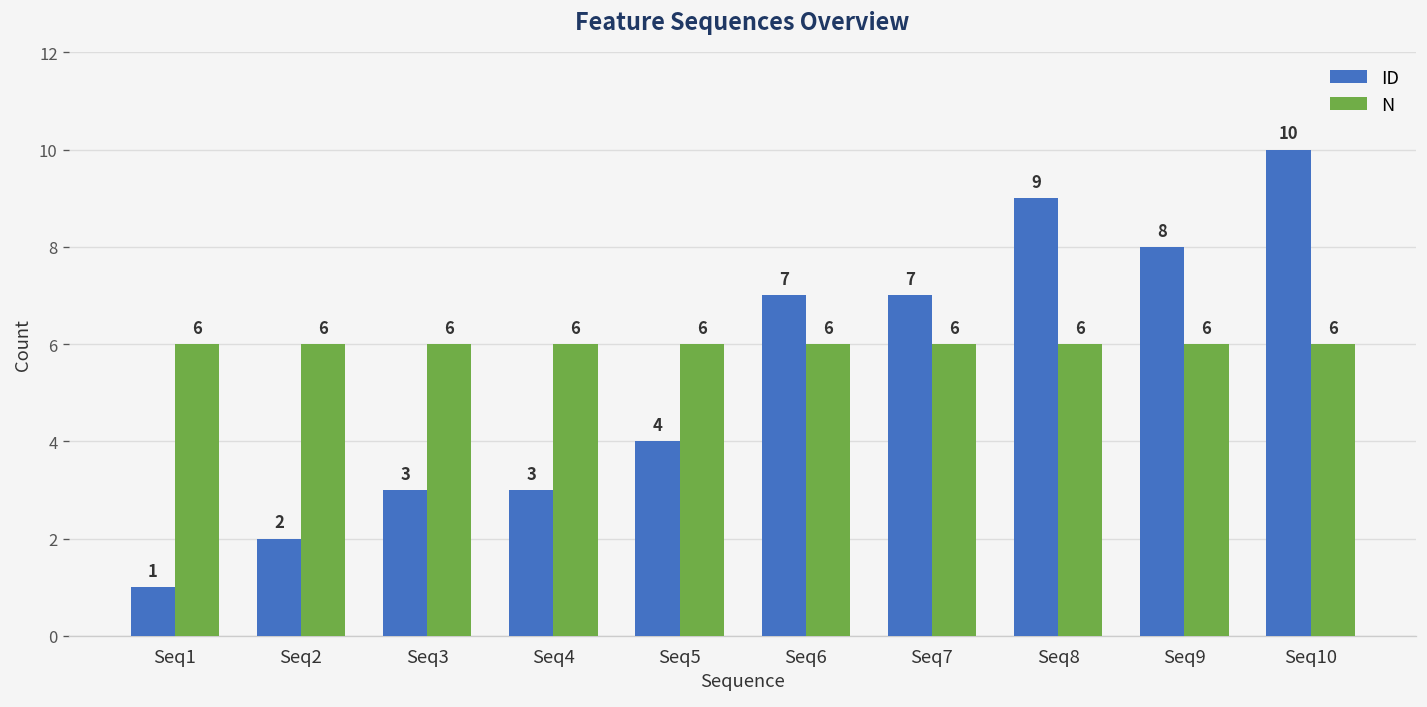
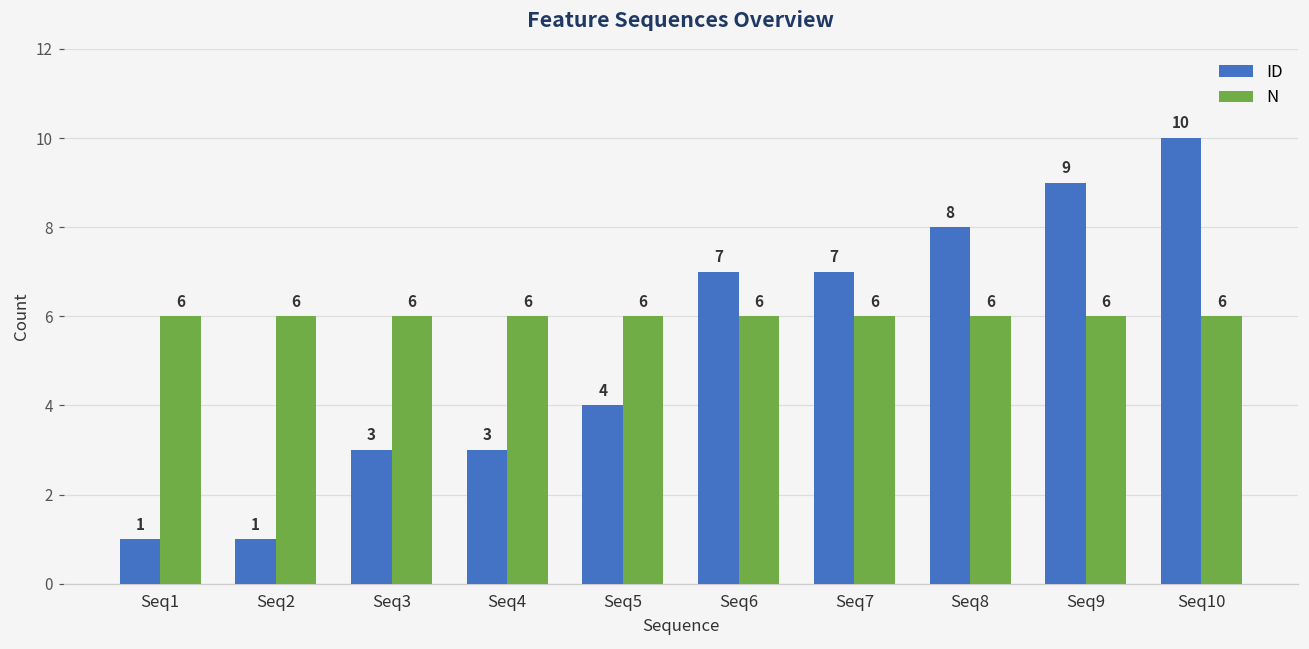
  {
    "ID": {
      "Seq1": 1,
-     "Seq2": 2,
+     "Seq2": 1,
      "Seq3": 3,
      "Seq4": 3,
      "Seq5": 4,
      "Seq6": 7,
      "Seq7": 7,
-     "Seq8": 9,
-     "Seq9": 8,
+     "Seq8": 8,
+     "Seq9": 9,
      "Seq10": 10
    },
    "N": {
      "Seq1": 6,
      "Seq2": 6,
      "Seq3": 6,
      "Seq4": 6,
      "Seq5": 6,
      "Seq6": 6,
      "Seq7": 6,
      "Seq8": 6,
      "Seq9": 6,
      "Seq10": 6
    }
  }
